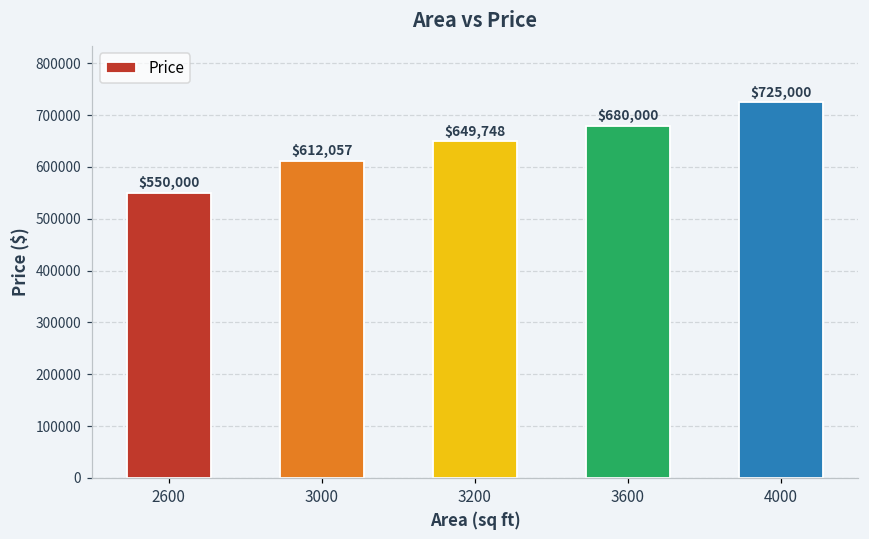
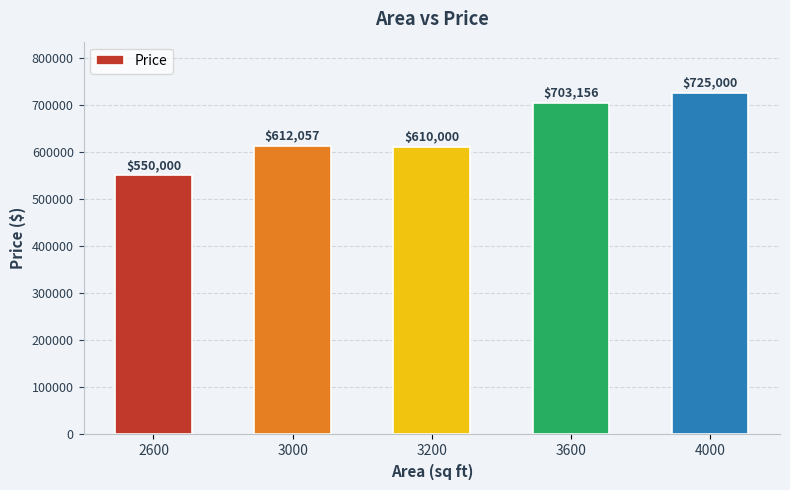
  {
    "2600": "$550,000",
    "3000": "$612,057",
-   "3200": "$649,748",
-   "3600": "$680,000",
+   "3200": "$610,000",
+   "3600": "$703,156",
    "4000": "$725,000"
  }
